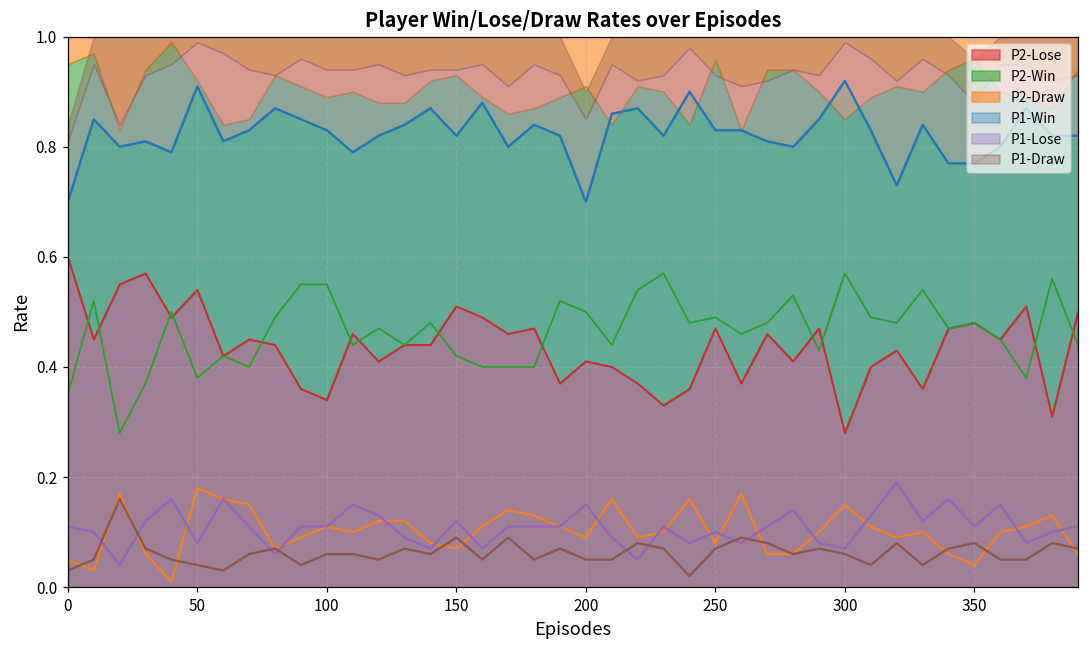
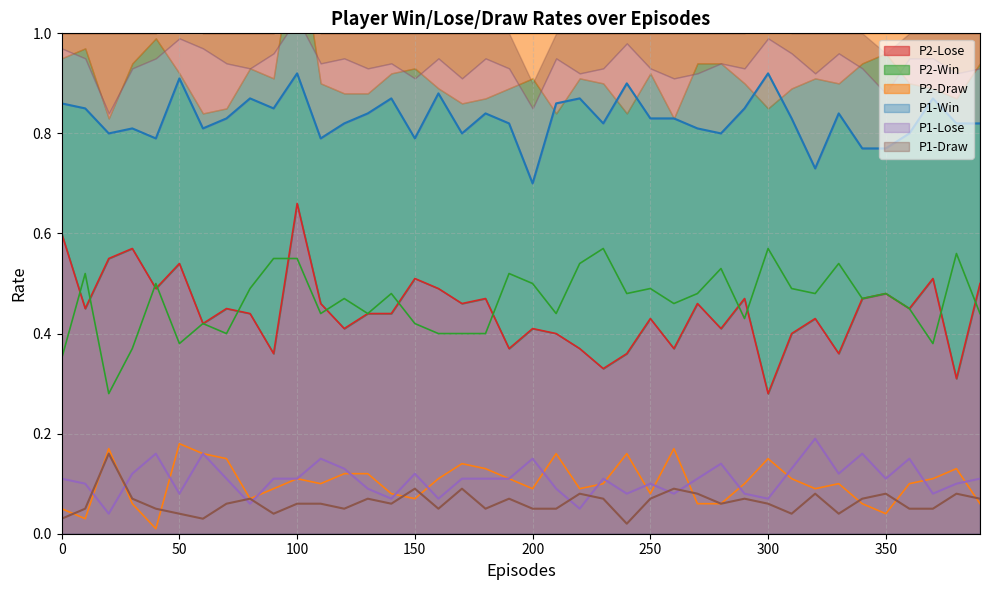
  {
    "P2-Lose": {
      "0": 0.60,
      "50": 0.54,
-     "100": 0.34,
+     "100": 0.66,
      "150": 0.51,
      "200": 0.41,
-     "250": 0.47,
+     "250": 0.43,
      "300": 0.28
    },
    "P1-Win": {
-     "0": 0.70,
+     "0": 0.86,
      "50": 0.91,
-     "100": 0.83,
-     "150": 0.82,
+     "100": 0.92,
+     "150": 0.79,
      "200": 0.70,
      "250": 0.83,
      "300": 0.92
    }
  }
